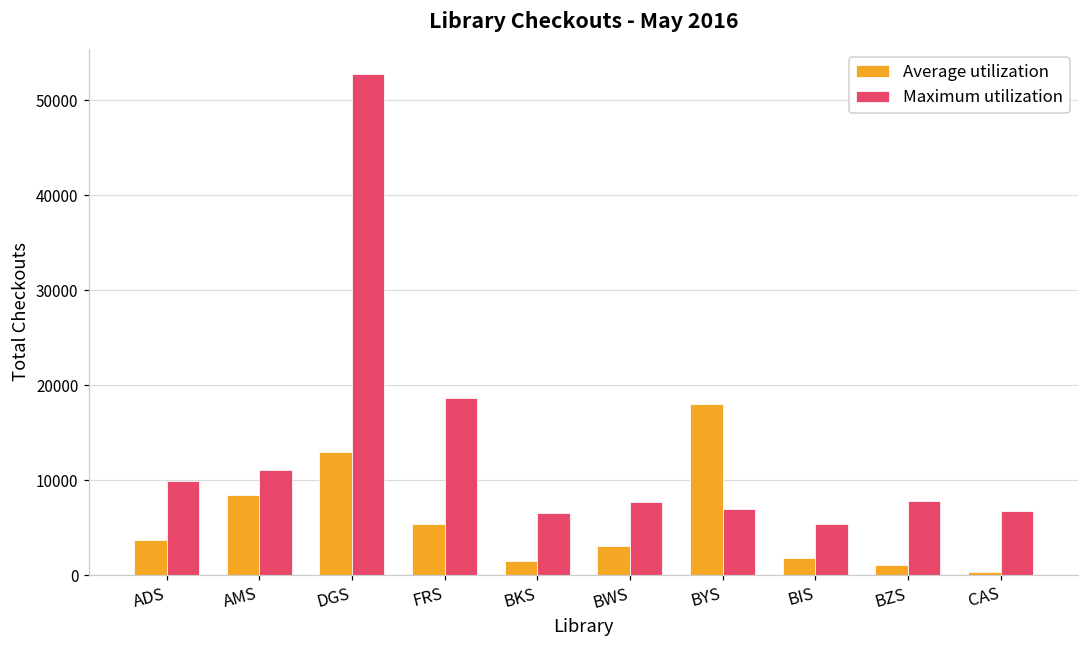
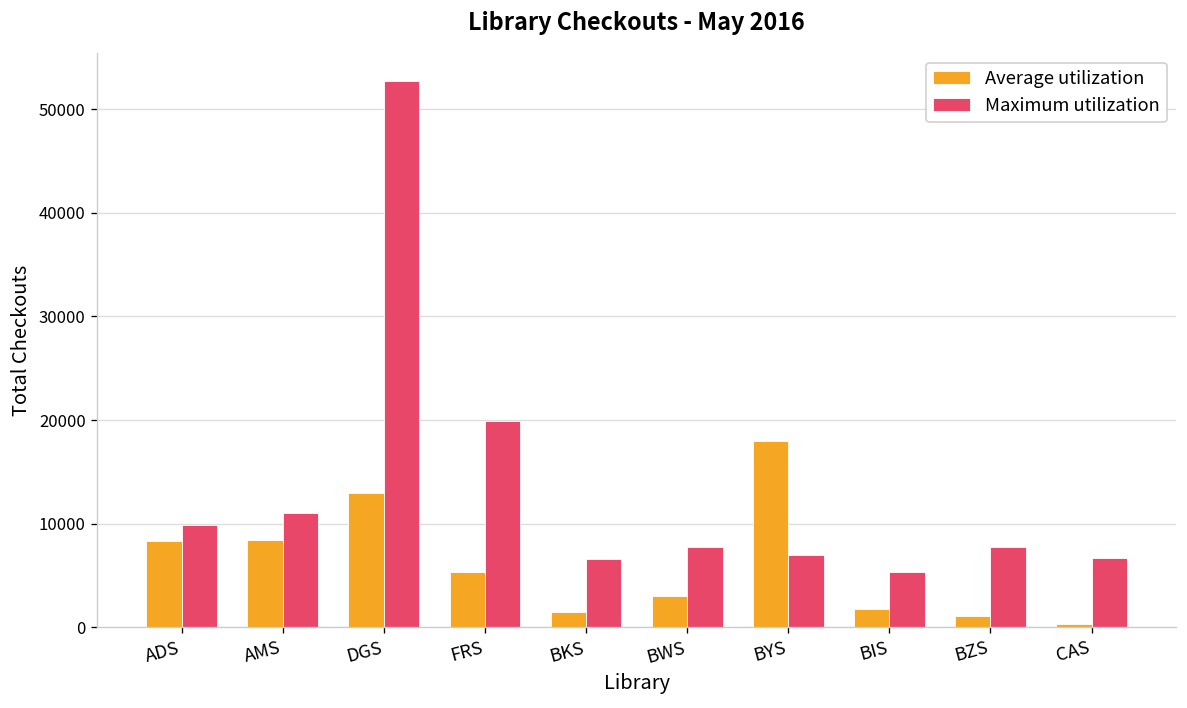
  {
    "Average utilization": {
-     "ADS": 4000,
+     "ADS": 8000,
      "AMS": 8000,
      "DGS": 13000,
      "FRS": 5000,
      "BKS": 1000,
      "BWS": 3000,
      "BYS": 18000,
      "BIS": 2000,
      "BZS": 1000,
      "CAS": 0
    },
    "Maximum utilization": {
      "ADS": 10000,
      "AMS": 11000,
      "DGS": 53000,
-     "FRS": 19000,
+     "FRS": 20000,
      "BKS": 7000,
      "BWS": 8000,
      "BYS": 7000,
      "BIS": 5000,
      "BZS": 8000,
      "CAS": 7000
    }
  }
